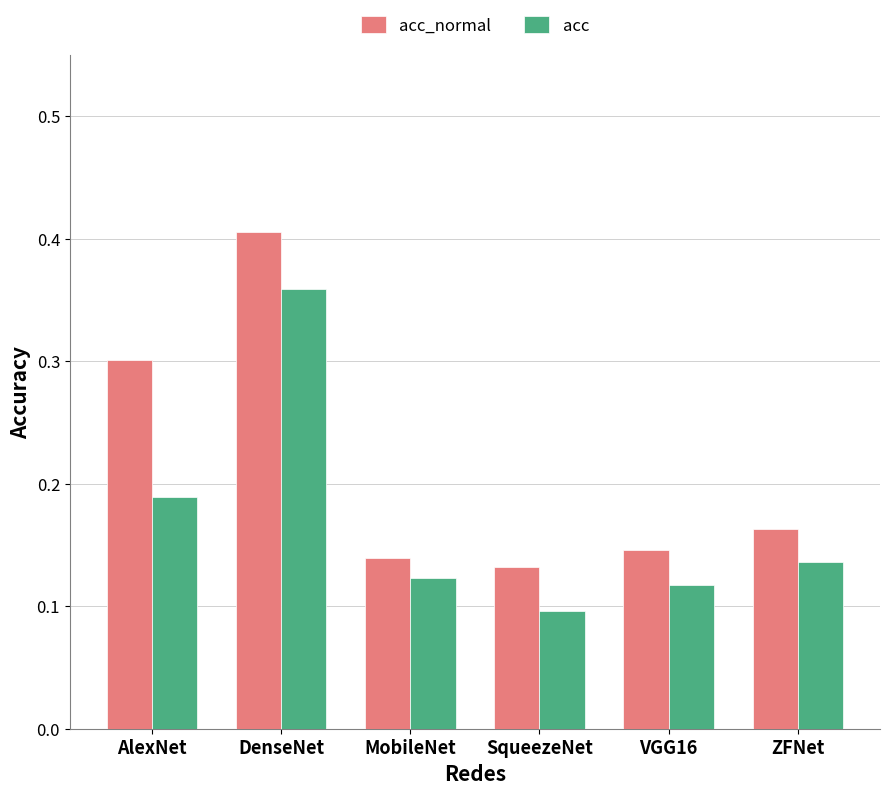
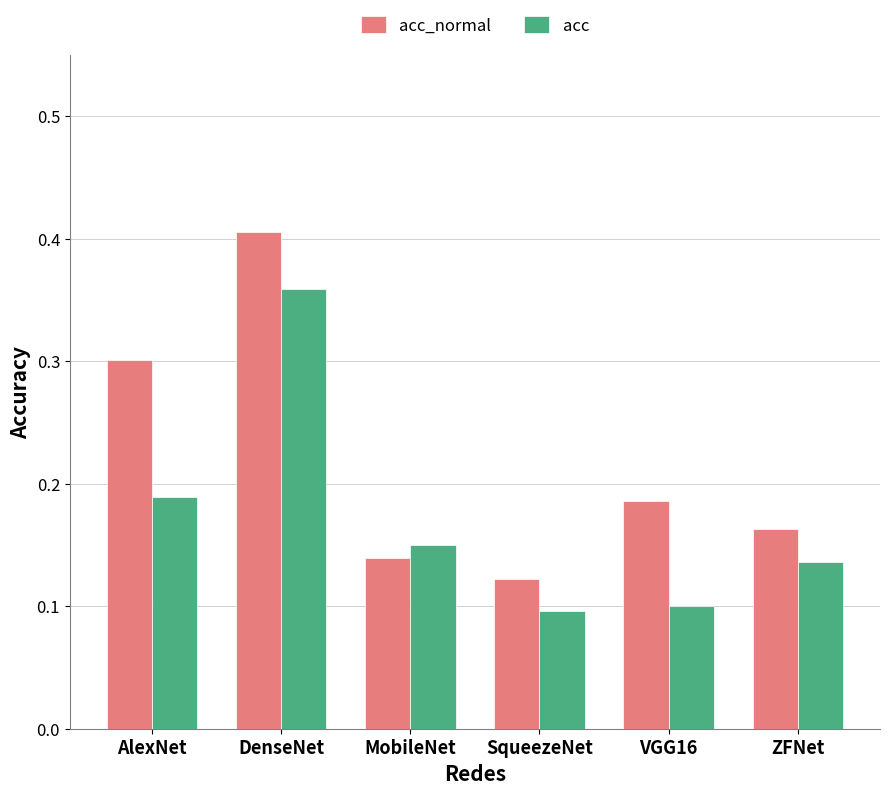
  {
    "acc_normal": {
      "AlexNet": 0.301,
      "DenseNet": 0.406,
      "MobileNet": 0.139,
-     "SqueezeNet": 0.132,
-     "VGG16": 0.146,
+     "SqueezeNet": 0.122,
+     "VGG16": 0.186,
      "ZFNet": 0.163
    },
    "acc": {
      "AlexNet": 0.189,
      "DenseNet": 0.359,
-     "MobileNet": 0.123,
+     "MobileNet": 0.150,
      "SqueezeNet": 0.096,
-     "VGG16": 0.117,
+     "VGG16": 0.100,
      "ZFNet": 0.136
    }
  }
